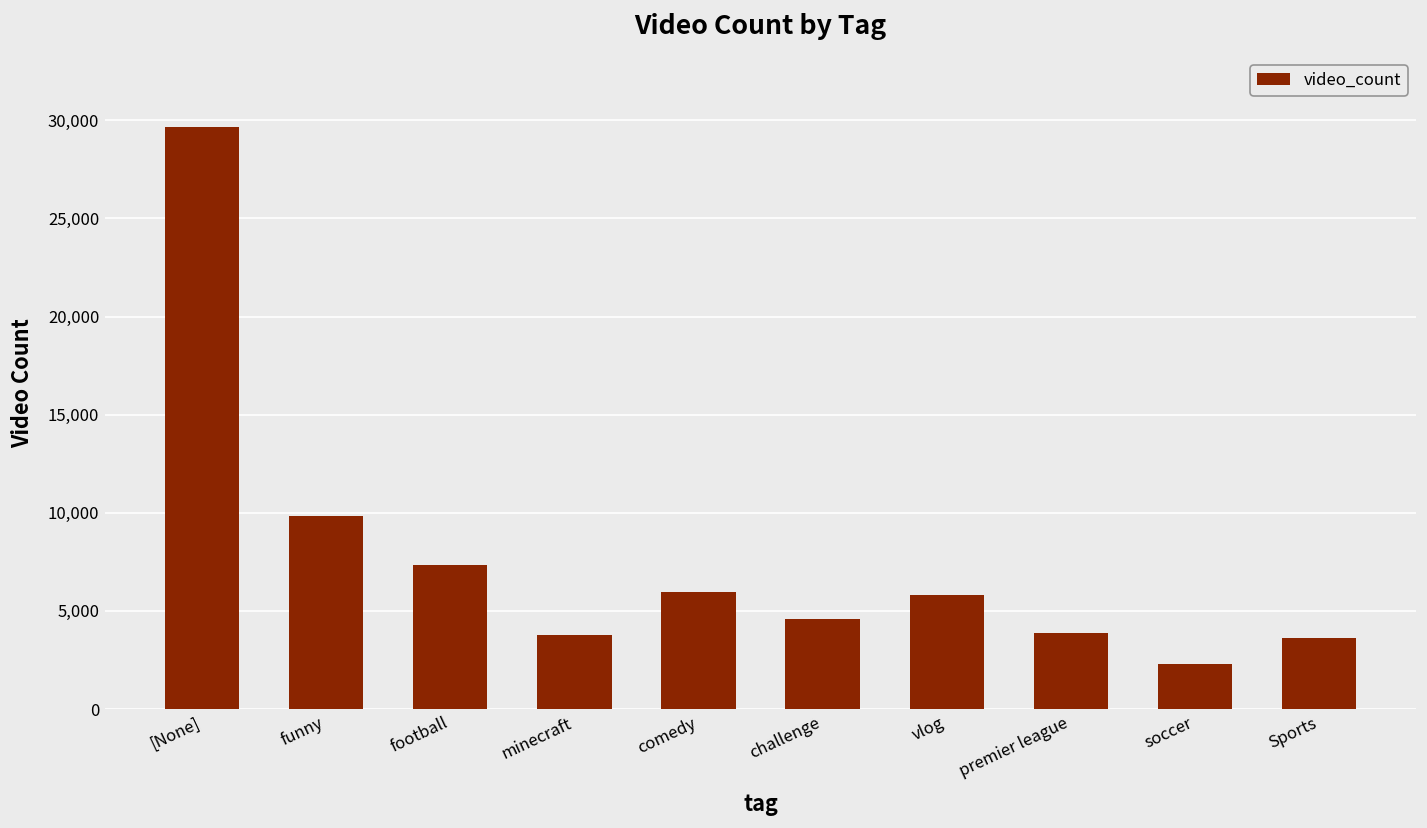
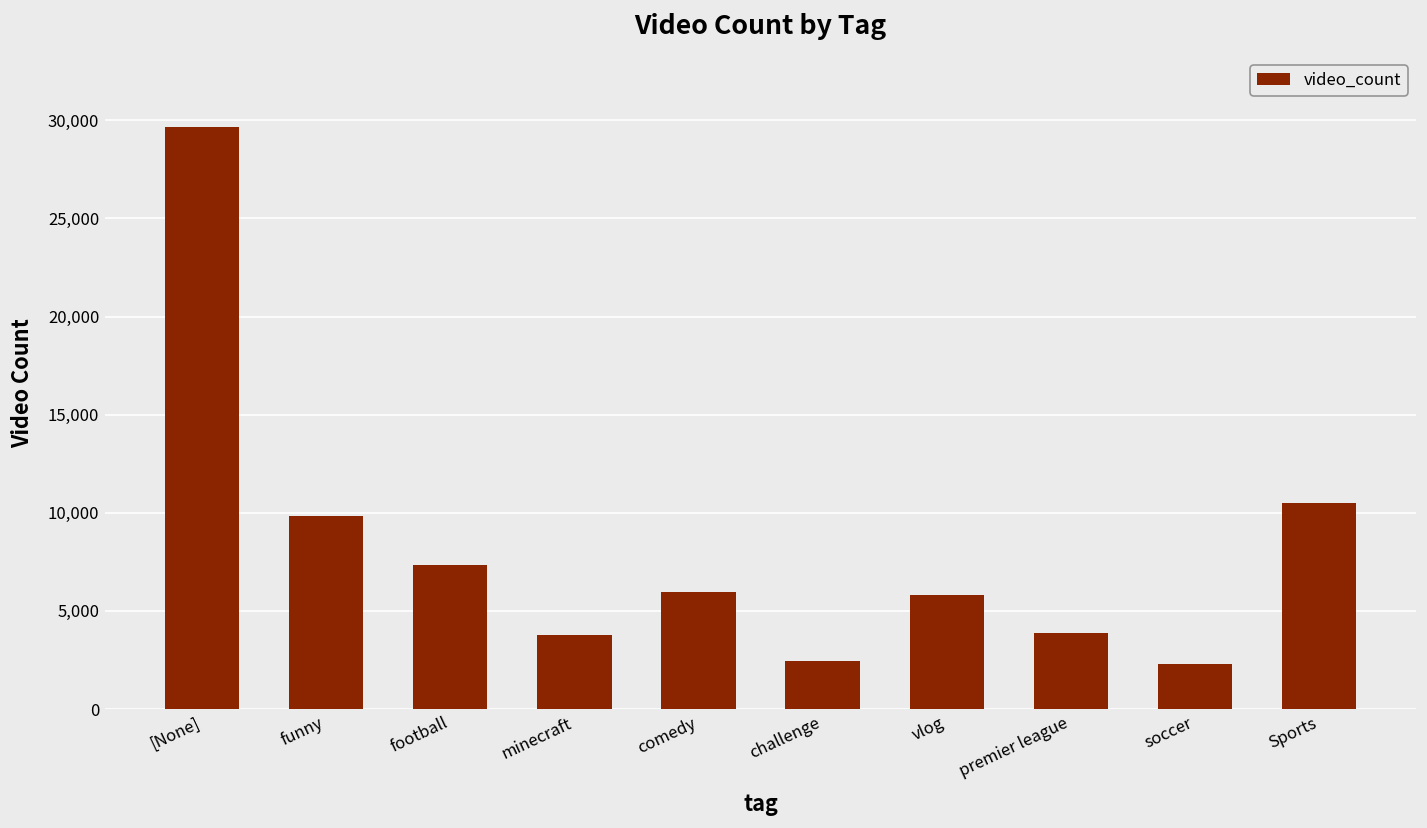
  {
    "[None]": "29,700",
    "funny": "9,800",
    "football": "7,300",
    "minecraft": "3,800",
    "comedy": "6,000",
-   "challenge": "4,600",
+   "challenge": "2,500",
    "vlog": "5,800",
    "premier league": "3,900",
    "soccer": "2,300",
-   "Sports": "3,600"
+   "Sports": "10,500"
  }
